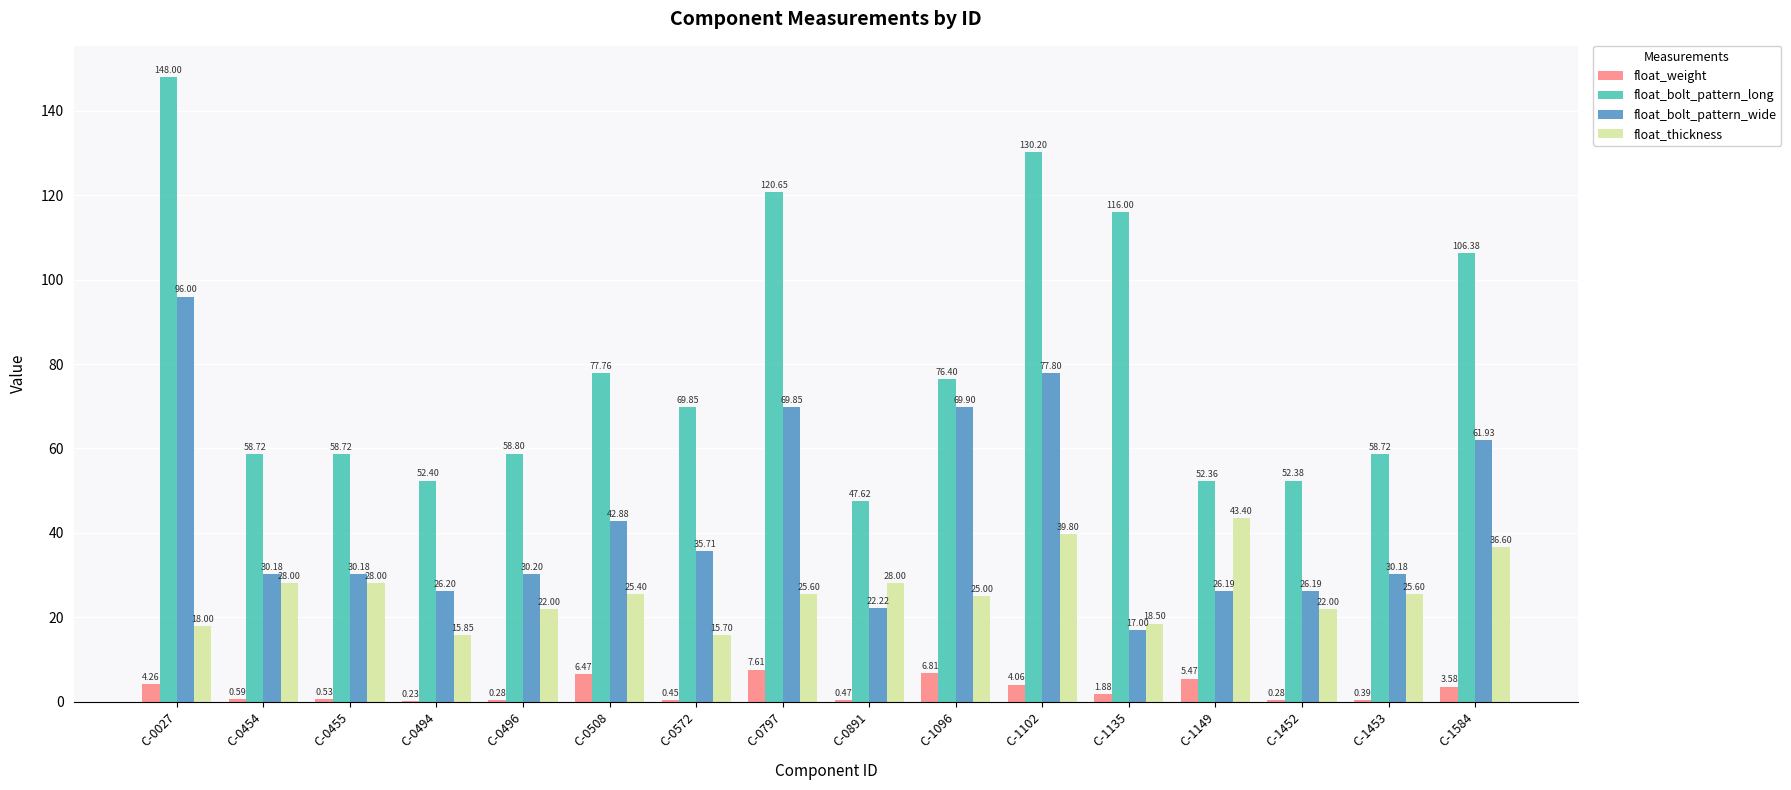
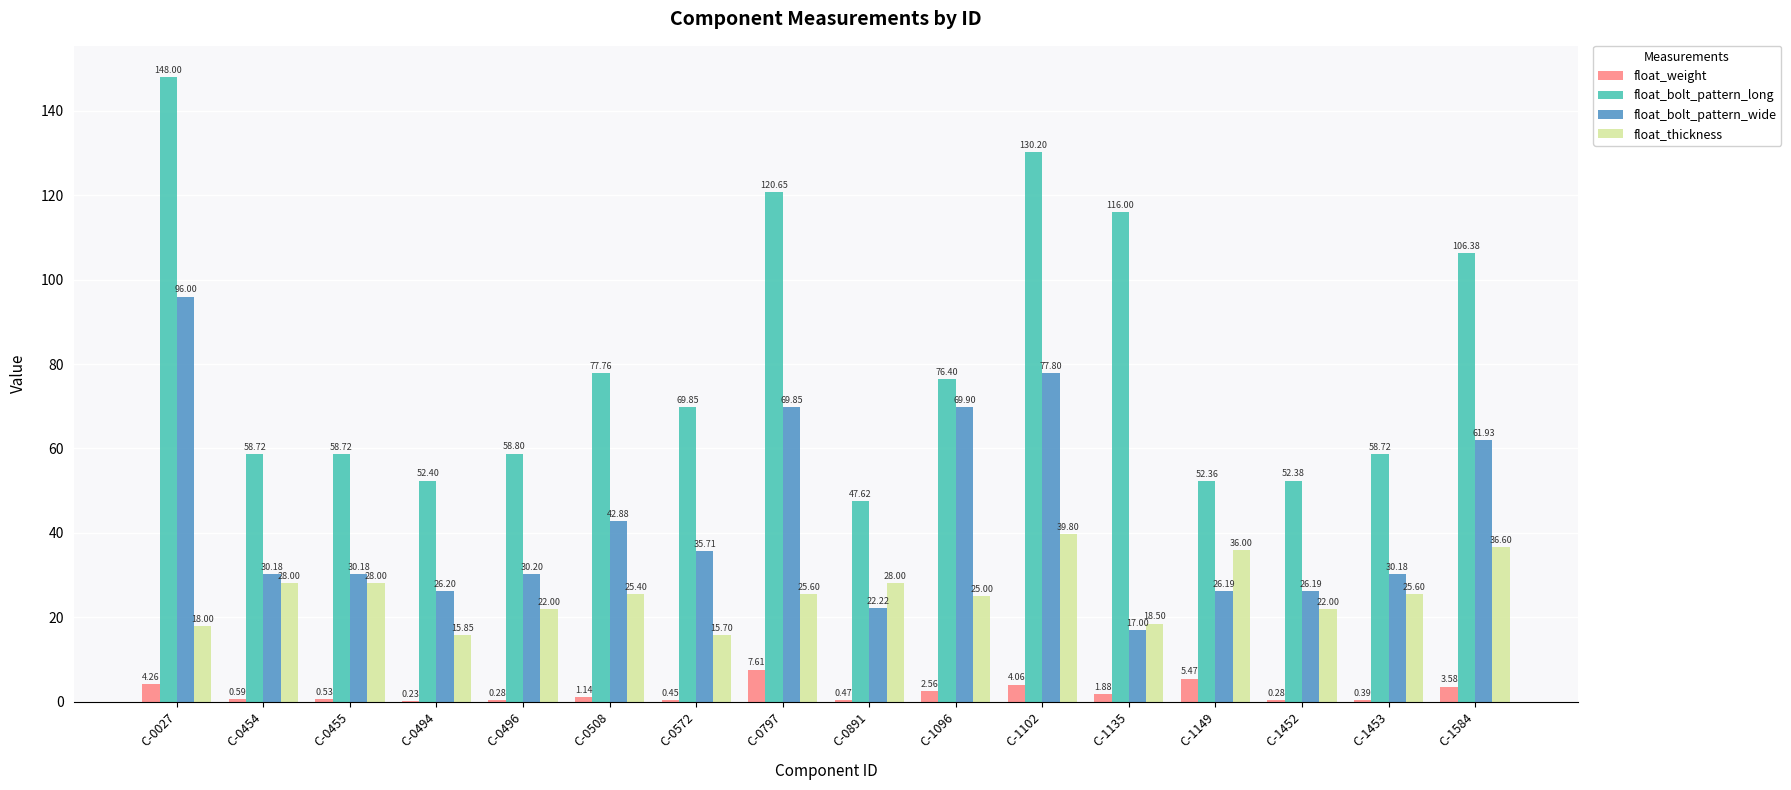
  {
    "float_weight": {
      "C-0027": 4.26,
      "C-0454": 0.59,
      "C-0455": 0.53,
      "C-0494": 0.23,
      "C-0496": 0.28,
-     "C-0508": 6.47,
+     "C-0508": 1.14,
      "C-0572": 0.45,
      "C-0797": 7.61,
      "C-0891": 0.47,
-     "C-1096": 6.81,
+     "C-1096": 2.56,
      "C-1102": 4.06,
      "C-1135": 1.88,
      "C-1149": 5.47,
      "C-1452": 0.28,
      "C-1453": 0.39,
      "C-1584": 3.58
    },
    "float_thickness": {
      "C-0027": 18.00,
      "C-0454": 28.00,
      "C-0455": 28.00,
      "C-0494": 15.85,
      "C-0496": 22.00,
      "C-0508": 25.40,
      "C-0572": 15.70,
      "C-0797": 25.60,
      "C-0891": 28.00,
      "C-1096": 25.00,
      "C-1102": 39.80,
      "C-1135": 18.50,
-     "C-1149": 43.40,
+     "C-1149": 36.00,
      "C-1452": 22.00,
      "C-1453": 25.60,
      "C-1584": 36.60
    }
  }
